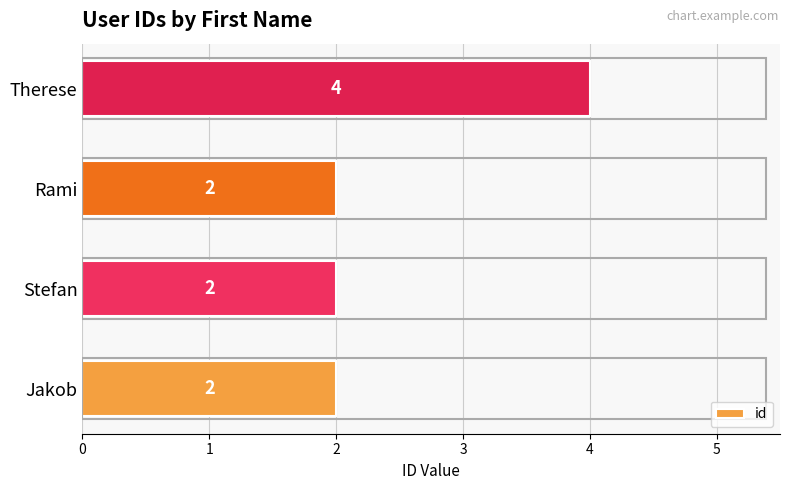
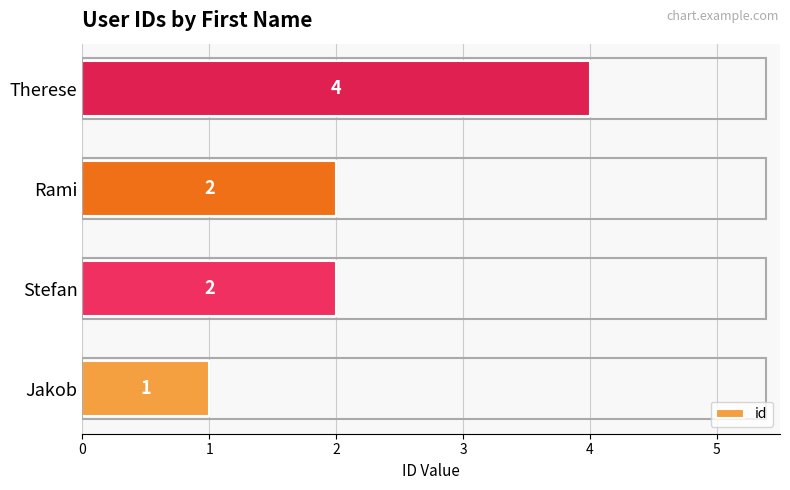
  {
    "Therese": 4,
    "Rami": 2,
    "Stefan": 2,
-   "Jakob": 2
+   "Jakob": 1
  }
